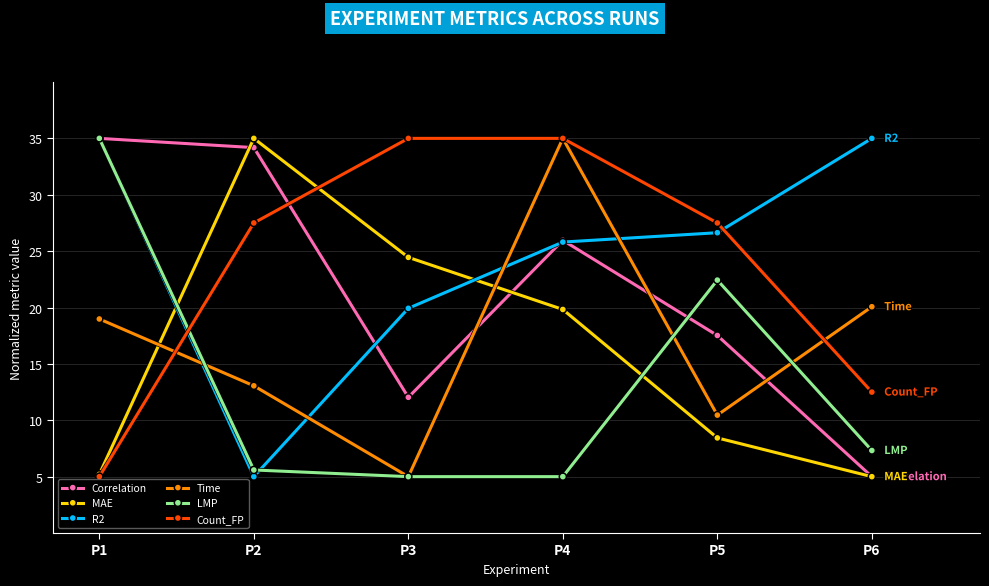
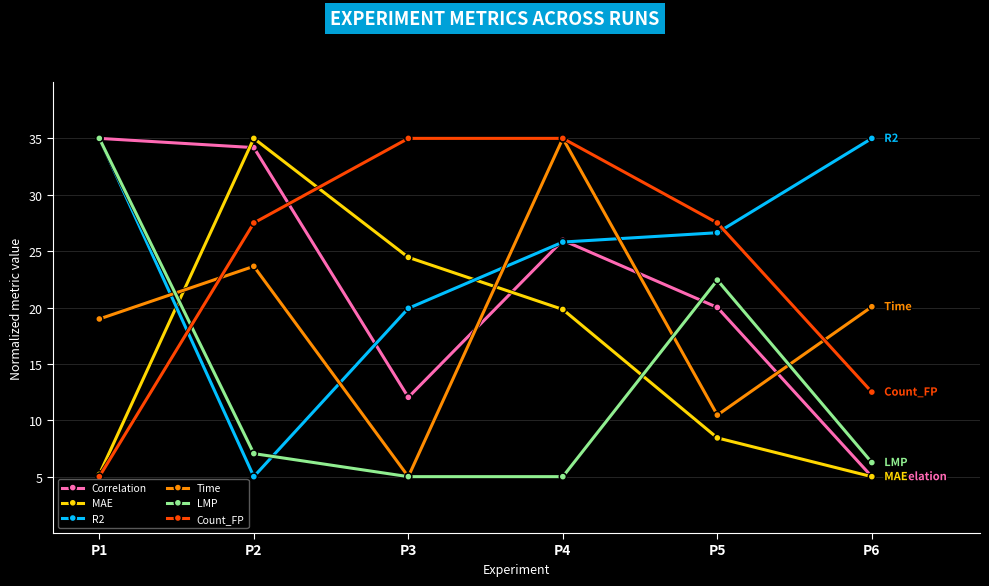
  {
    "Correlation": {
      "P2": 34.2,
      "P3": 12.0,
-     "P5": 17.5
+     "P5": 20.0
    },
    "MAE": {
      "P2": 35.0,
      "P3": 24.4,
      "P4": 19.8,
      "P5": 8.4
    },
    "R2": {
      "P2": 5.0,
      "P3": 19.9,
      "P5": 26.6,
      "P6": 35.0
    },
    "Time": {
      "P1": 19.0,
-     "P2": 13.1,
+     "P2": 23.7,
      "P5": 10.5,
      "P6": 20.1
    },
    "LMP": {
-     "P2": 5.6,
+     "P2": 7.0,
      "P4": 5.0,
      "P5": 22.4,
-     "P6": 7.3
+     "P6": 6.2
    },
    "Count_FP": {
      "P2": 27.5,
      "P3": 35.0,
      "P5": 27.5,
      "P6": 12.5
    }
  }
